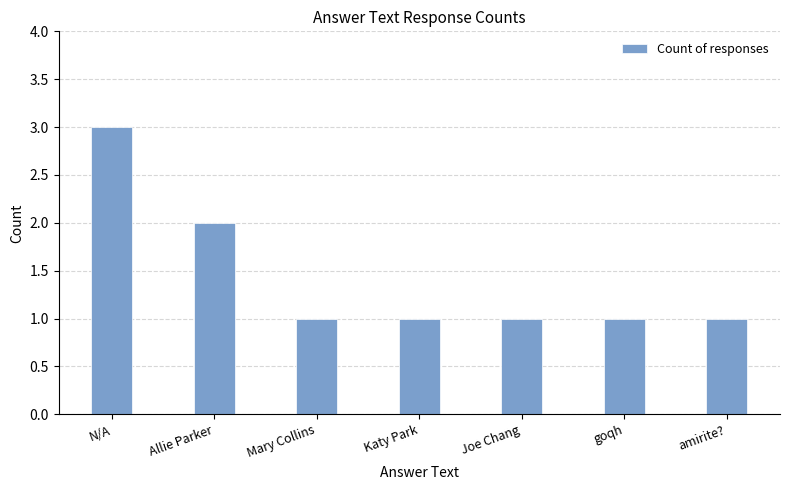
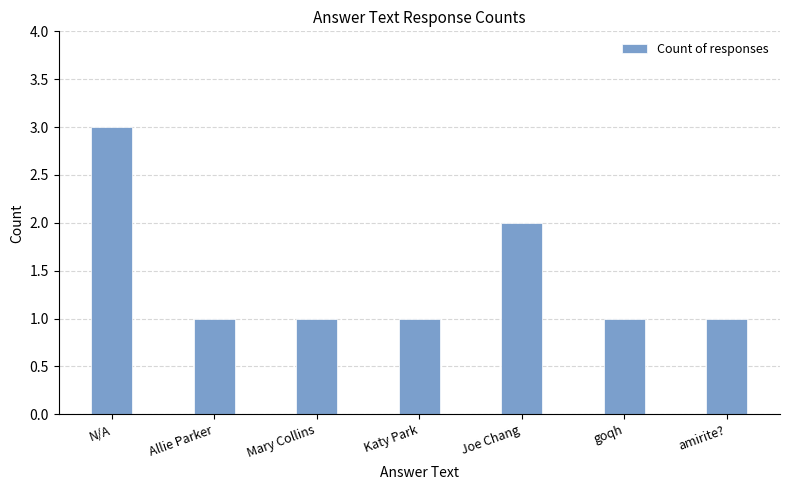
  {
    "N/A": 3,
-   "Allie Parker": 2,
+   "Allie Parker": 1,
    "Mary Collins": 1,
    "Katy Park": 1,
-   "Joe Chang": 1,
+   "Joe Chang": 2,
    "goqh": 1,
    "amirite?": 1
  }
